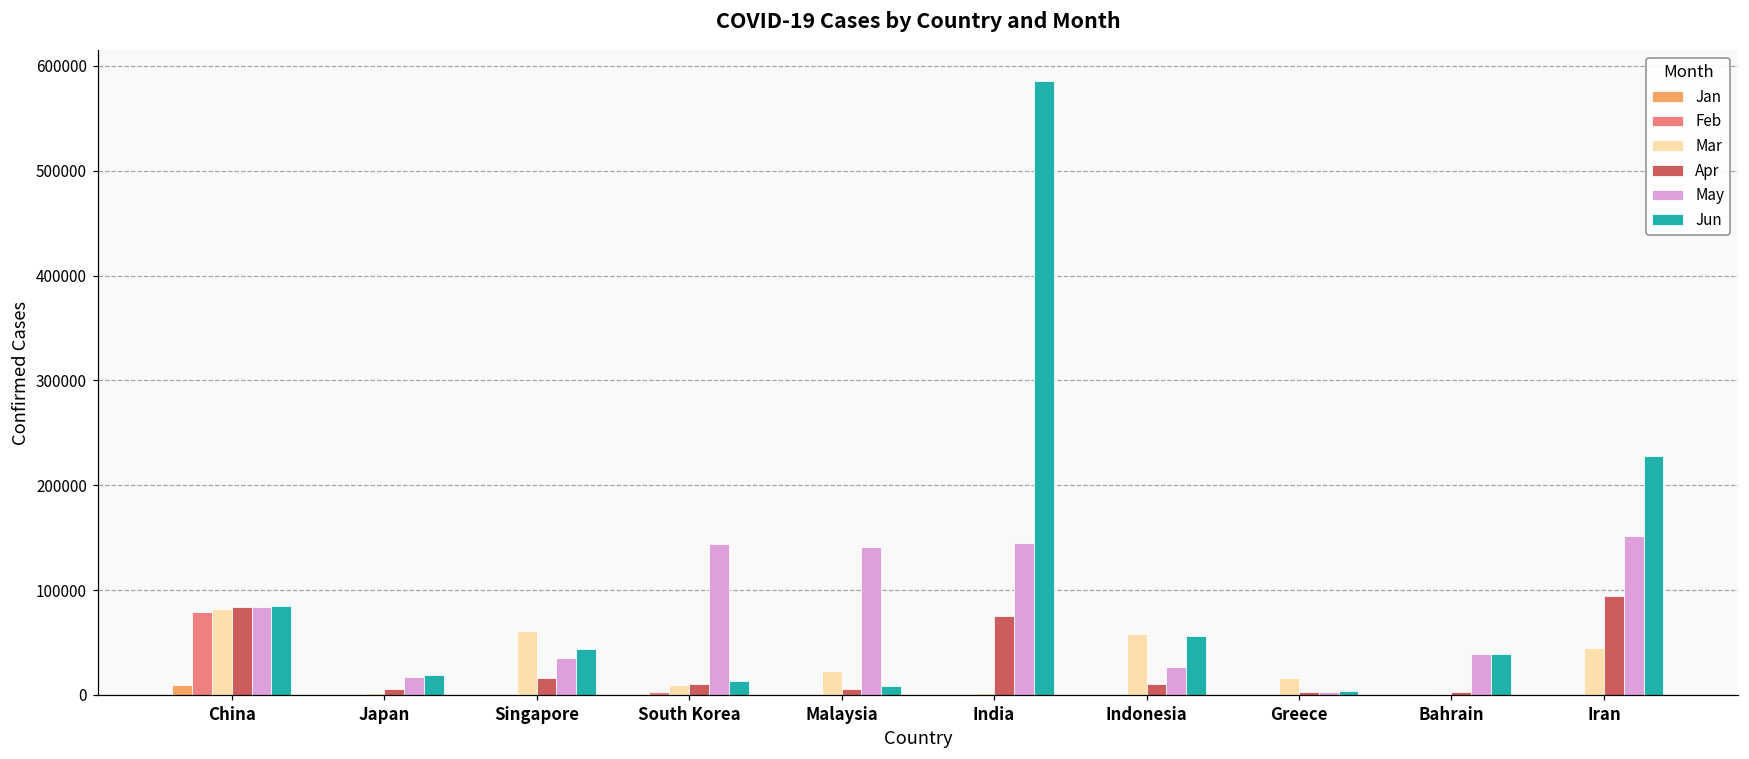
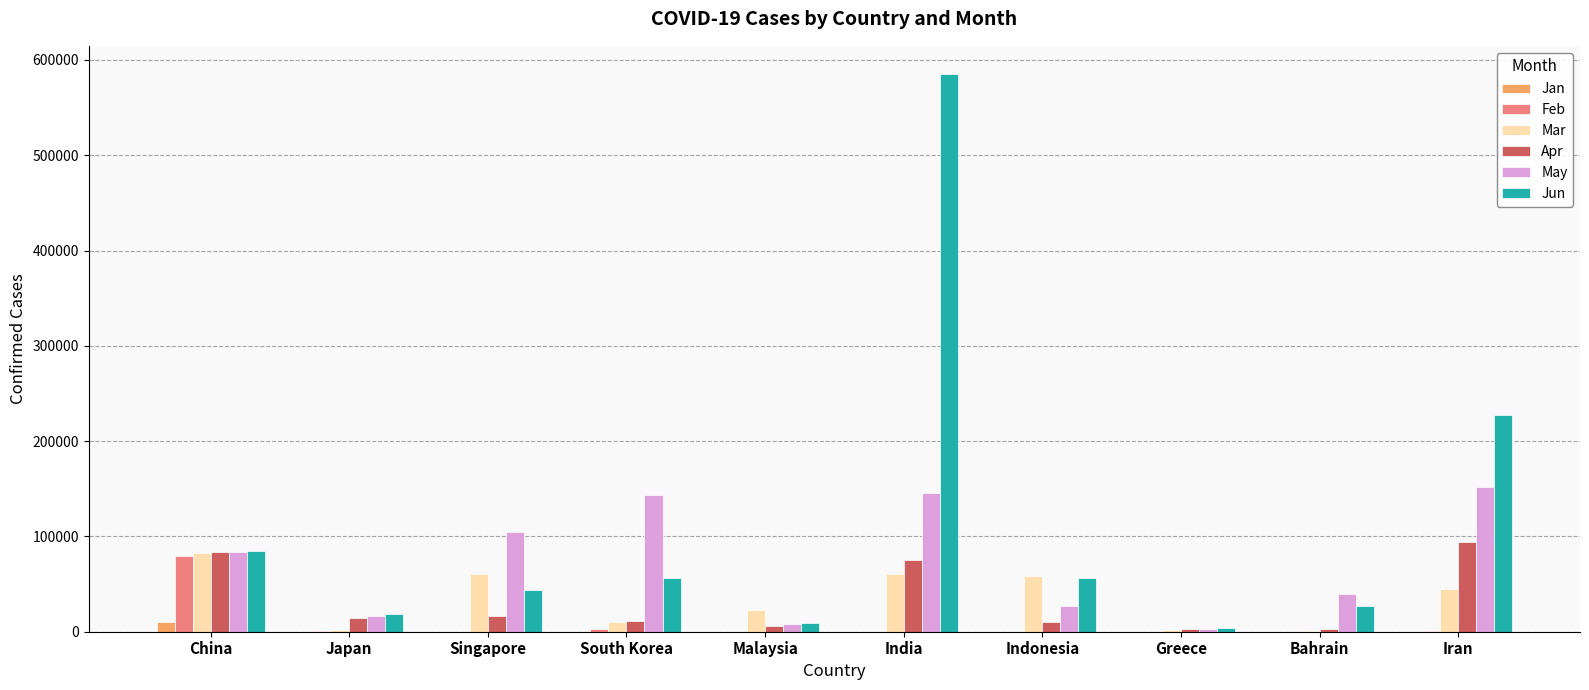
  {
    "Mar": {
      "China": 80000,
      "Singapore": 60000,
      "South Korea": 10000,
      "Malaysia": 20000,
-     "India": 0,
+     "India": 60000,
      "Indonesia": 60000,
-     "Greece": 20000,
+     "Greece": 0,
      "Iran": 40000
    },
    "Apr": {
      "China": 80000,
-     "Japan": 6000,
+     "Japan": 14000,
      "Singapore": 20000,
      "South Korea": 10000,
      "Malaysia": 10000,
      "India": 80000,
      "Indonesia": 10000,
      "Bahrain": 0,
      "Iran": 90000
    },
    "May": {
      "China": 80000,
      "Japan": 20000,
-     "Singapore": 30000,
+     "Singapore": 100000,
      "South Korea": 140000,
-     "Malaysia": 140000,
+     "Malaysia": 10000,
      "India": 150000,
      "Indonesia": 30000,
      "Greece": 0,
      "Bahrain": 40000,
      "Iran": 150000
    },
    "Jun": {
      "China": 80000,
      "Japan": 20000,
      "Singapore": 40000,
-     "South Korea": 10000,
+     "South Korea": 60000,
      "Malaysia": 10000,
      "India": 590000,
      "Indonesia": 60000,
      "Greece": 0,
-     "Bahrain": 40000,
+     "Bahrain": 30000,
      "Iran": 230000
    }
  }
